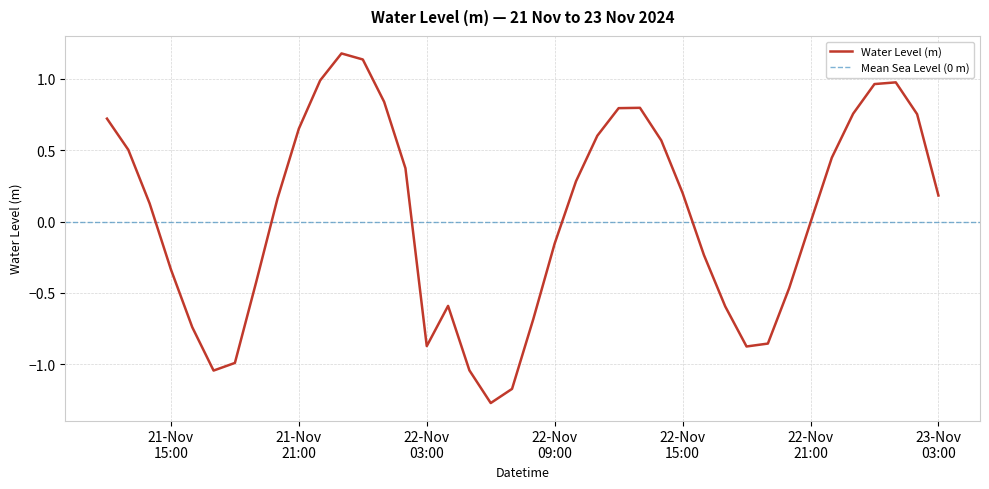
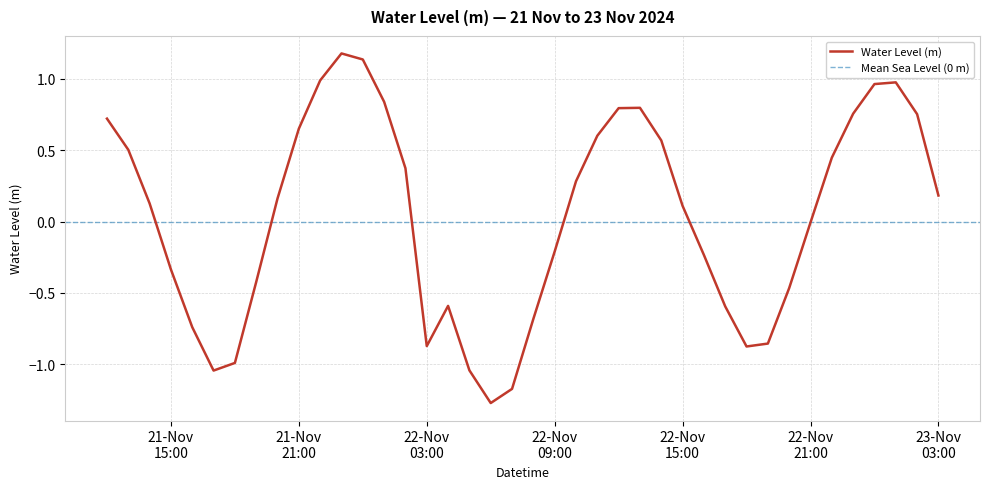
  {
    "21-Nov 15:00": -0.34,
    "21-Nov 21:00": 0.65,
    "22-Nov 03:00": -0.87,
-   "22-Nov 09:00": -0.15,
-   "22-Nov 15:00": 0.20,
+   "22-Nov 09:00": -0.21,
+   "22-Nov 15:00": 0.11,
    "22-Nov 21:00": -0.01,
    "23-Nov 03:00": 0.18
  }
